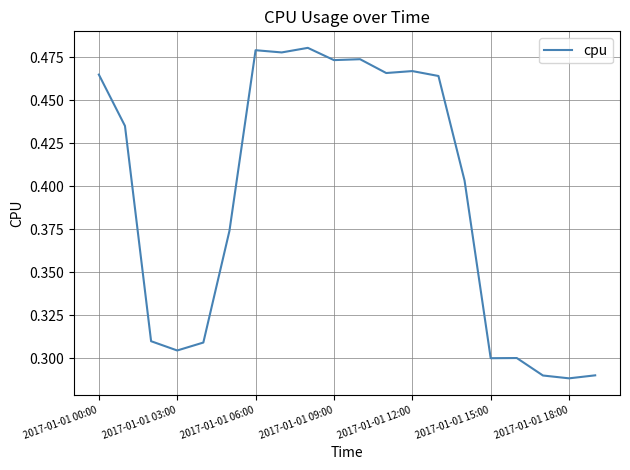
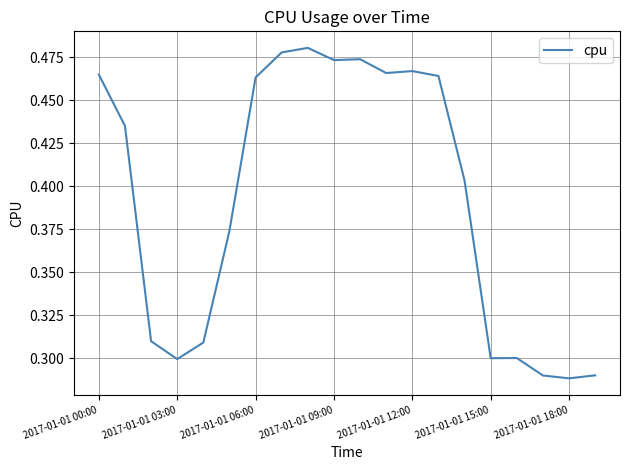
  {
    "2017-01-01 00:00": 0.465,
-   "2017-01-01 03:00": 0.305,
-   "2017-01-01 06:00": 0.479,
+   "2017-01-01 03:00": 0.300,
+   "2017-01-01 06:00": 0.463,
    "2017-01-01 09:00": 0.473,
    "2017-01-01 12:00": 0.467,
    "2017-01-01 15:00": 0.300,
    "2017-01-01 18:00": 0.288
  }
